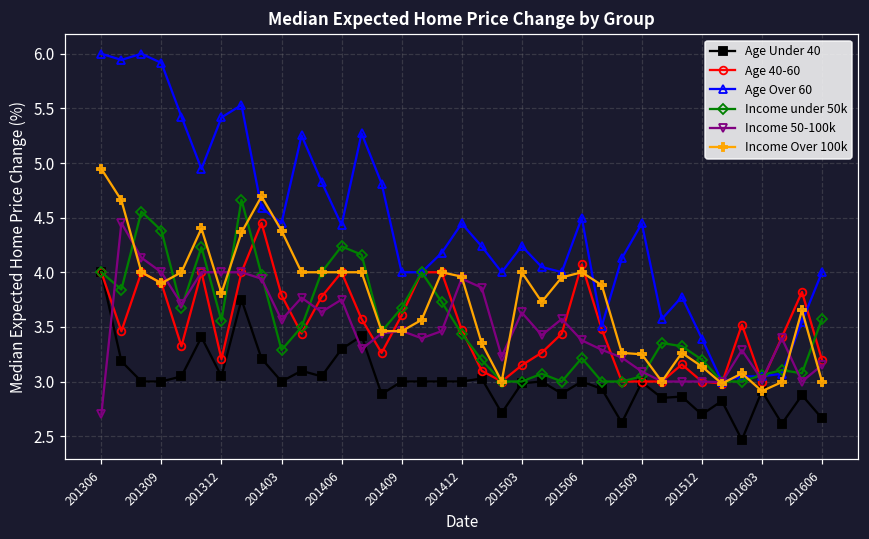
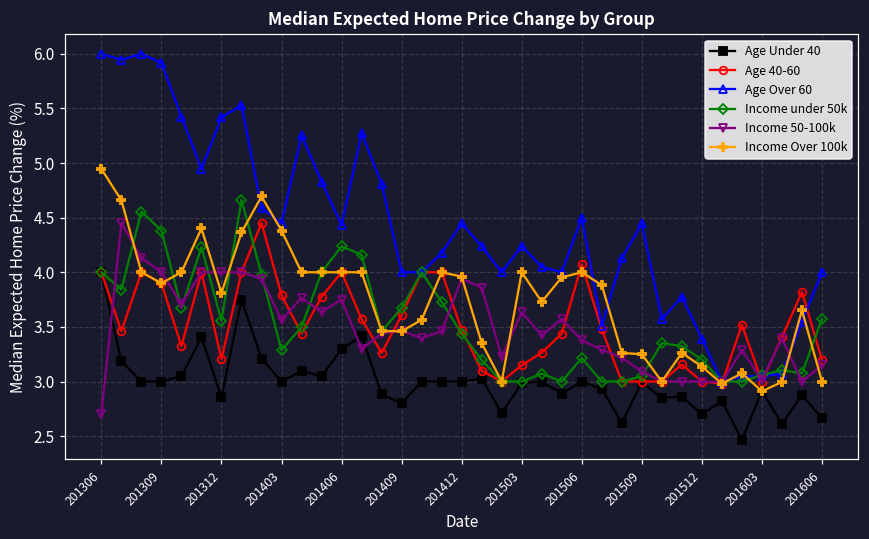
  {
    "Age Under 40": {
      "201309": 3.0,
-     "201312": 3.0,
+     "201312": 2.9,
      "201403": 3.0,
      "201406": 3.3,
-     "201409": 3.0,
+     "201409": 2.8,
      "201412": 3.0,
      "201506": 3.0,
      "201512": 2.7,
      "201606": 2.7
    },
    "Age 40-60": {
      "201312": 3.2,
      "201403": 3.8,
      "201409": 3.6,
      "201412": 3.5,
      "201503": 3.1,
      "201506": 4.1,
      "201606": 3.2
    },
    "Age Over 60": {
      "201306": 6.0,
      "201309": 5.9,
      "201312": 5.4,
      "201403": 4.5,
      "201406": 4.4,
      "201409": 4.0,
      "201412": 4.4,
      "201503": 4.2,
      "201506": 4.5,
      "201509": 4.4,
      "201512": 3.4,
      "201606": 4.0
    },
    "Income under 50k": {
      "201309": 4.4,
      "201312": 3.6,
      "201403": 3.3,
      "201406": 4.2,
      "201409": 3.7,
      "201412": 3.4,
      "201506": 3.2,
      "201509": 3.0,
      "201512": 3.2,
      "201606": 3.6
    },
    "Income 50-100k": {
      "201306": 2.7,
      "201309": 4.0,
      "201312": 4.0,
      "201403": 3.6,
      "201406": 3.8,
      "201503": 3.6,
      "201506": 3.4,
      "201509": 3.1,
      "201606": 3.1
    },
    "Income Over 100k": {
      "201306": 4.9,
      "201312": 3.8,
      "201403": 4.4,
      "201503": 4.0,
      "201506": 4.0,
      "201509": 3.2,
      "201512": 3.1,
      "201606": 3.0
    }
  }
